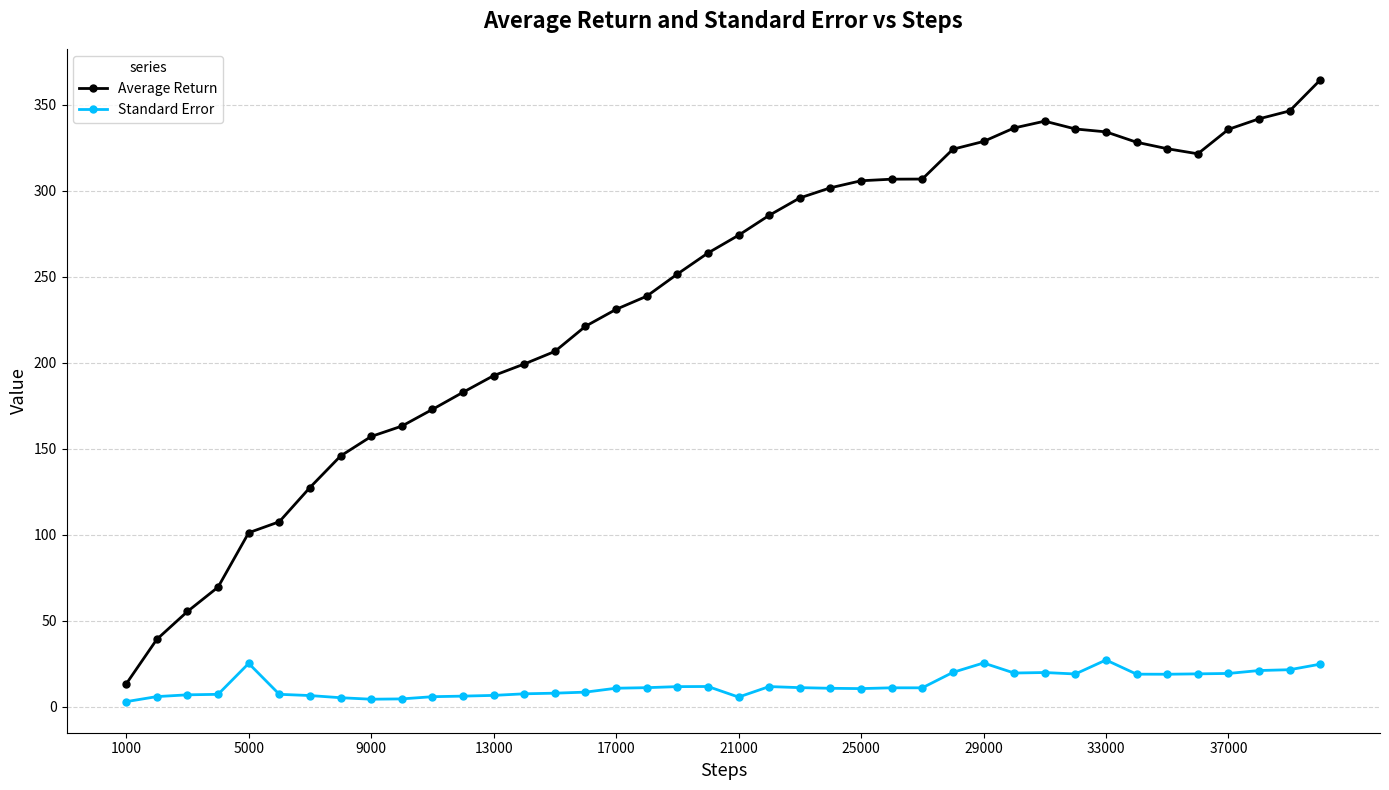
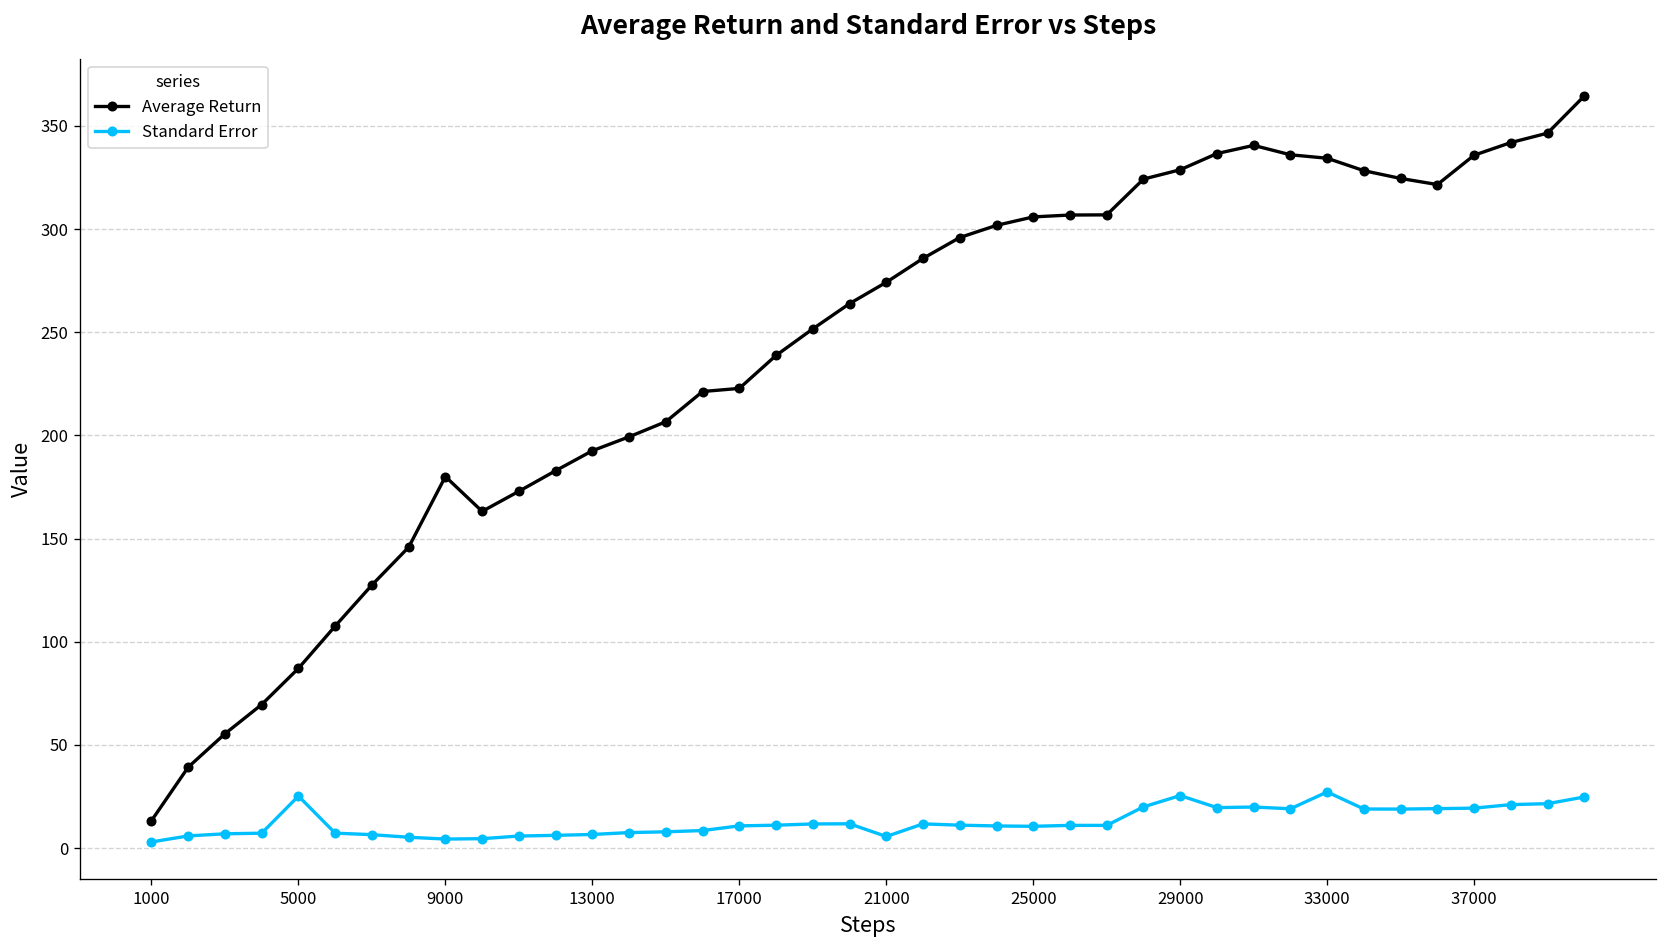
  {
    "Average Return": {
      "1000": 13,
-     "5000": 101,
-     "9000": 157,
+     "5000": 87,
+     "9000": 180,
      "13000": 193,
-     "17000": 231,
+     "17000": 223,
      "21000": 274,
      "25000": 306,
      "29000": 329,
      "33000": 334,
      "37000": 336
    },
    "Standard Error": {
      "1000": 3,
      "5000": 25,
      "9000": 4,
      "13000": 7,
      "17000": 11,
      "21000": 6,
      "25000": 11,
      "29000": 25,
      "33000": 27,
      "37000": 19
    }
  }
